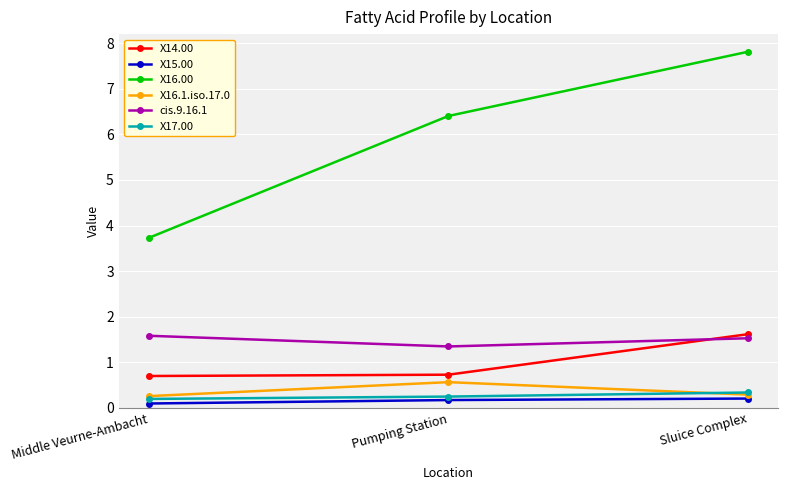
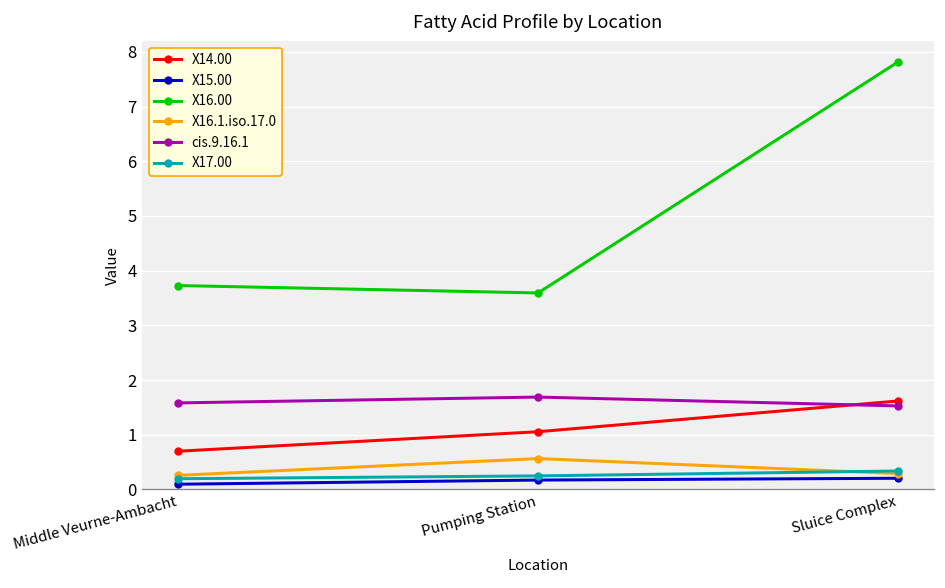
  {
    "X14.00": {
      "Middle Veurne-Ambacht": 0.7,
-     "Pumping Station": 0.7,
+     "Pumping Station": 1.1,
      "Sluice Complex": 1.6
    },
    "X15.00": {
      "Middle Veurne-Ambacht": 0.1,
      "Pumping Station": 0.2,
      "Sluice Complex": 0.2
    },
    "X16.00": {
      "Middle Veurne-Ambacht": 3.7,
-     "Pumping Station": 6.4,
+     "Pumping Station": 3.6,
      "Sluice Complex": 7.8
    },
    "X16.1.iso.17.0": {
      "Middle Veurne-Ambacht": 0.3,
      "Pumping Station": 0.6
    },
    "cis.9.16.1": {
      "Middle Veurne-Ambacht": 1.6,
-     "Pumping Station": 1.3,
+     "Pumping Station": 1.7,
      "Sluice Complex": 1.5
    },
    "X17.00": {
      "Middle Veurne-Ambacht": 0.2,
      "Pumping Station": 0.2
    }
  }
